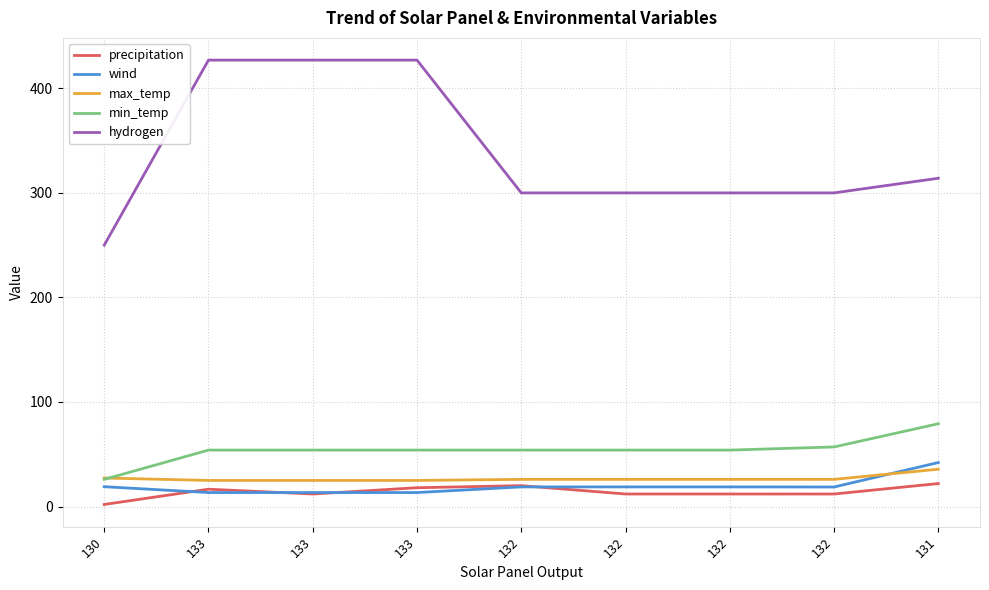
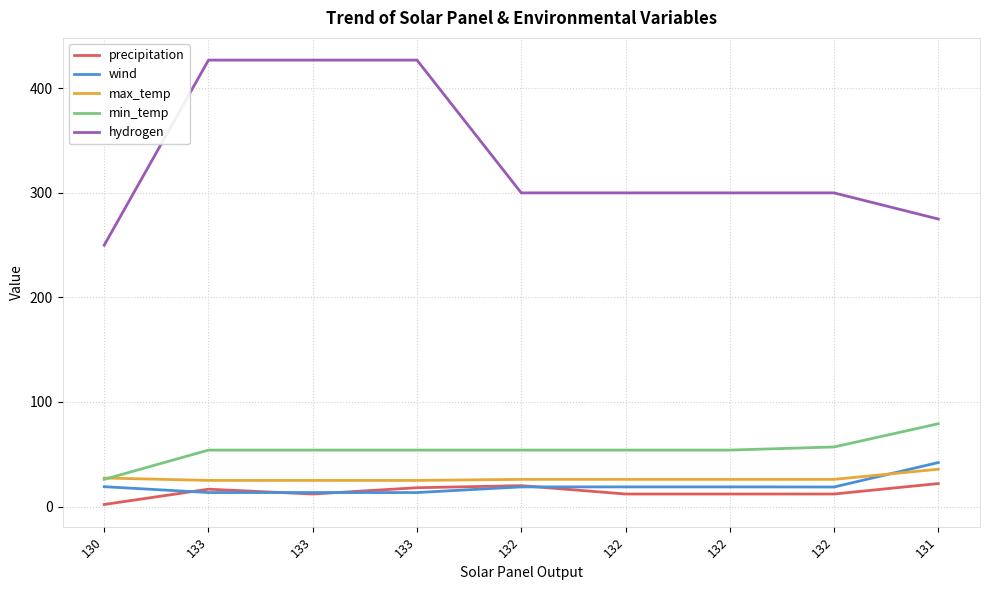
  {
    "precipitation": {
      "130": 2,
      "131": 22
    },
    "wind": {
      "130": 19,
      "131": 42
    },
    "max_temp": {
      "131": 36
    },
    "min_temp": {
      "131": 79
    },
    "hydrogen": {
      "130": 250,
-     "131": 314
+     "131": 275
    }
  }
